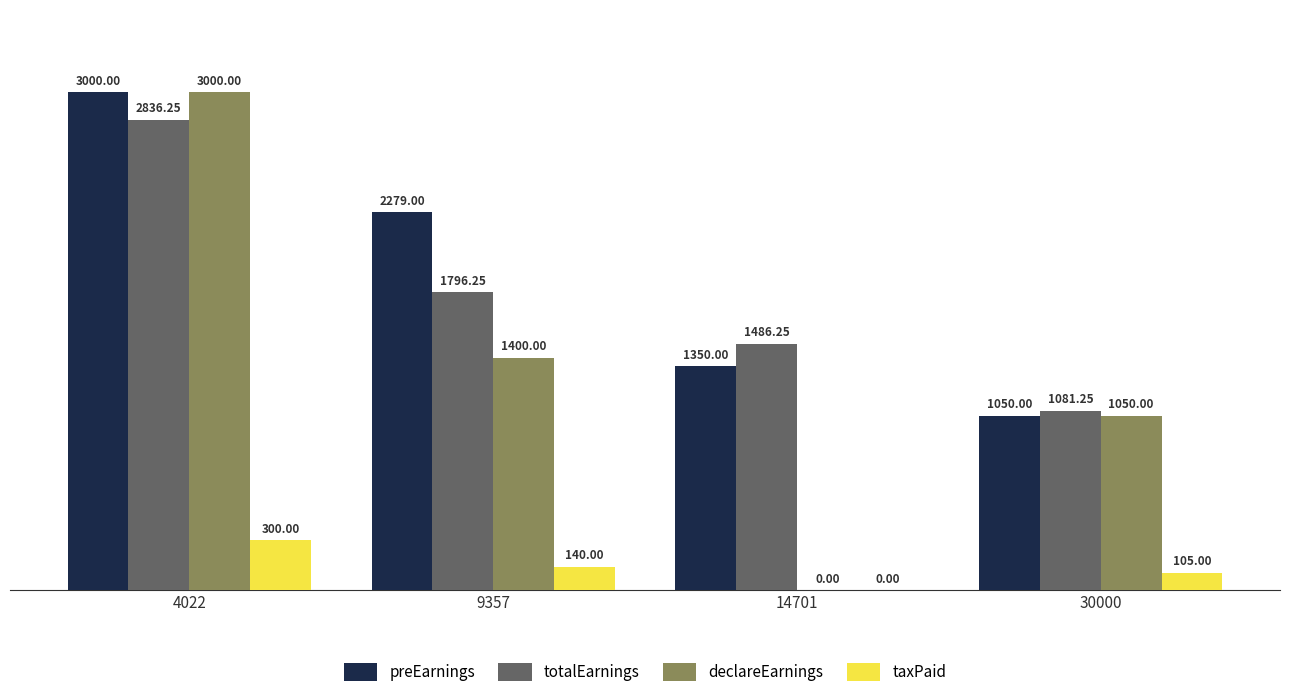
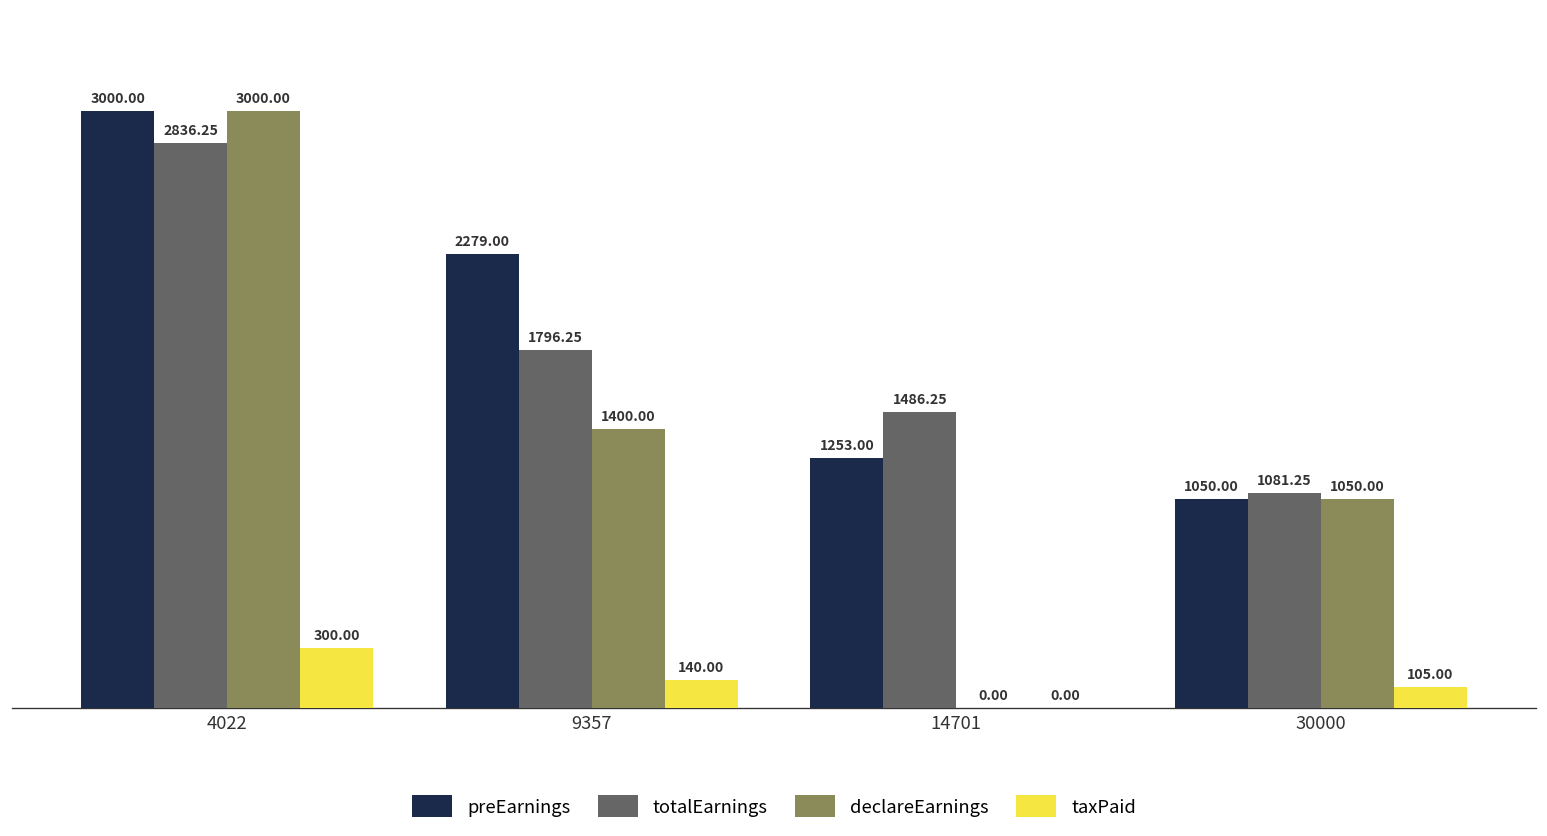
  {
    "preEarnings": {
      "4022": 3000.00,
      "9357": 2279.00,
-     "14701": 1350.00,
+     "14701": 1253.00,
      "30000": 1050.00
    },
    "taxPaid": {
      "4022": 300.00,
      "9357": 140.00,
      "14701": 0.00,
      "30000": 105.00
    }
  }
